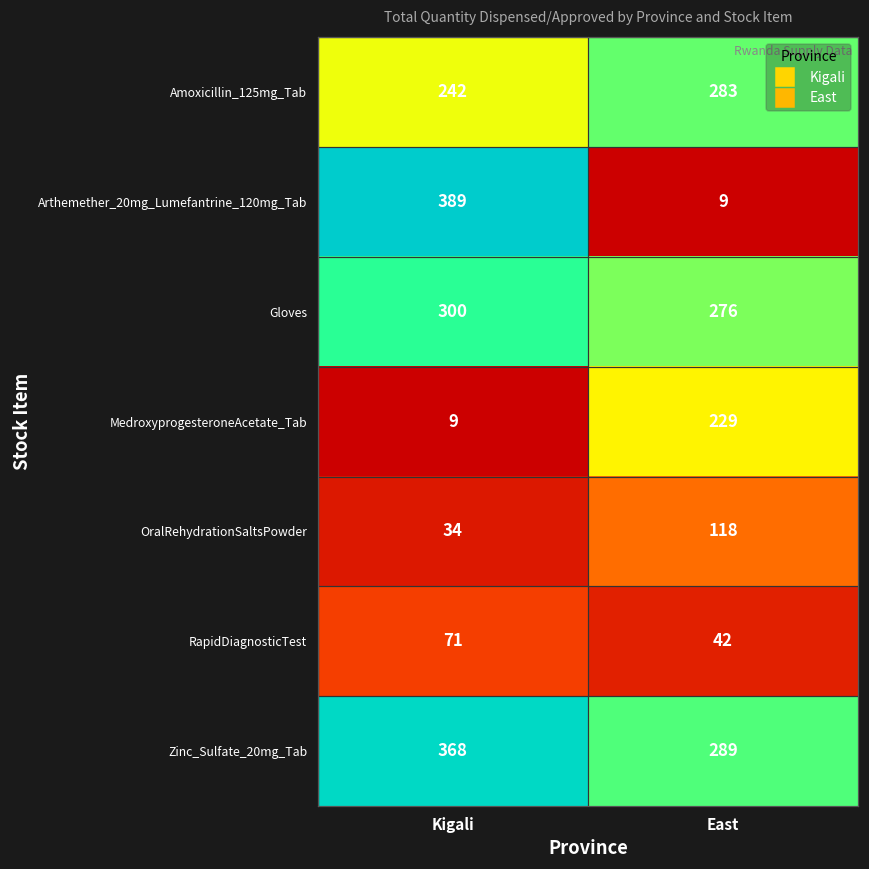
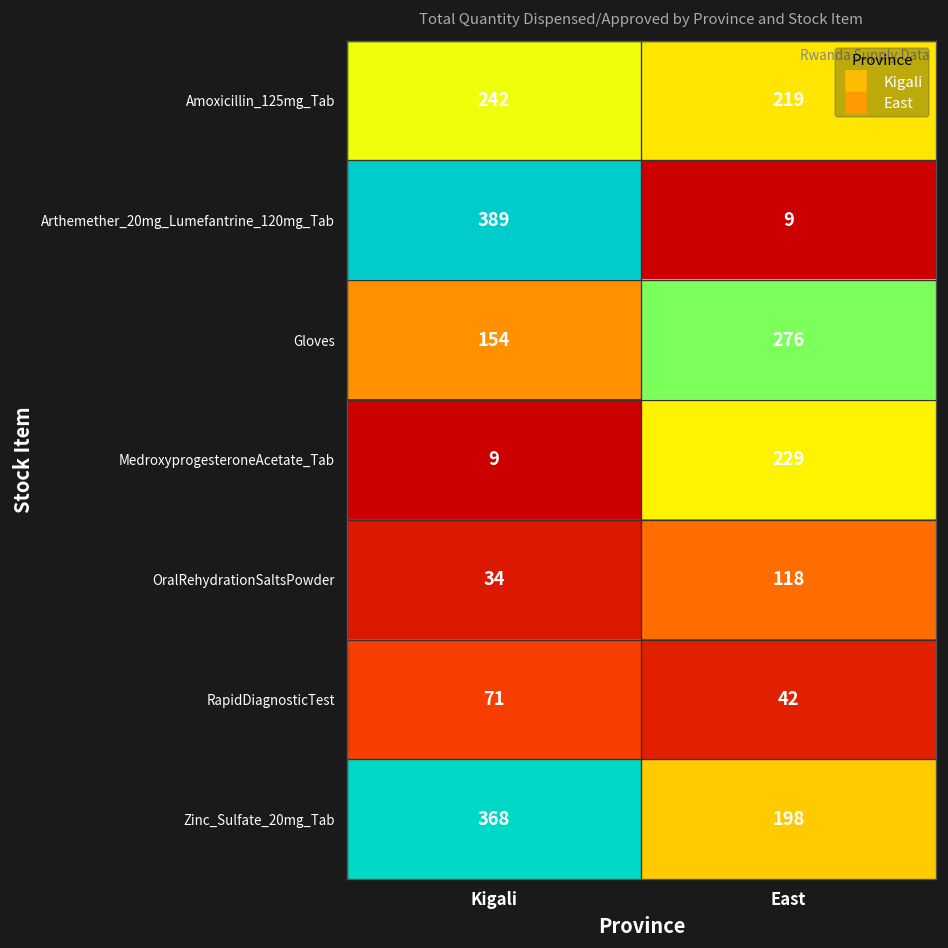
  {
    "Amoxicillin_125mg_Tab": {
      "Kigali": 242,
-     "East": 283
+     "East": 219
    },
    "Arthemether_20mg_Lumefantrine_120mg_Tab": {
      "Kigali": 389,
      "East": 9
    },
    "Gloves": {
-     "Kigali": 300,
+     "Kigali": 154,
      "East": 276
    },
    "MedroxyprogesteroneAcetate_Tab": {
      "Kigali": 9,
      "East": 229
    },
    "OralRehydrationSaltsPowder": {
      "Kigali": 34,
      "East": 118
    },
    "RapidDiagnosticTest": {
      "Kigali": 71,
      "East": 42
    },
    "Zinc_Sulfate_20mg_Tab": {
      "Kigali": 368,
-     "East": 289
+     "East": 198
    }
  }
